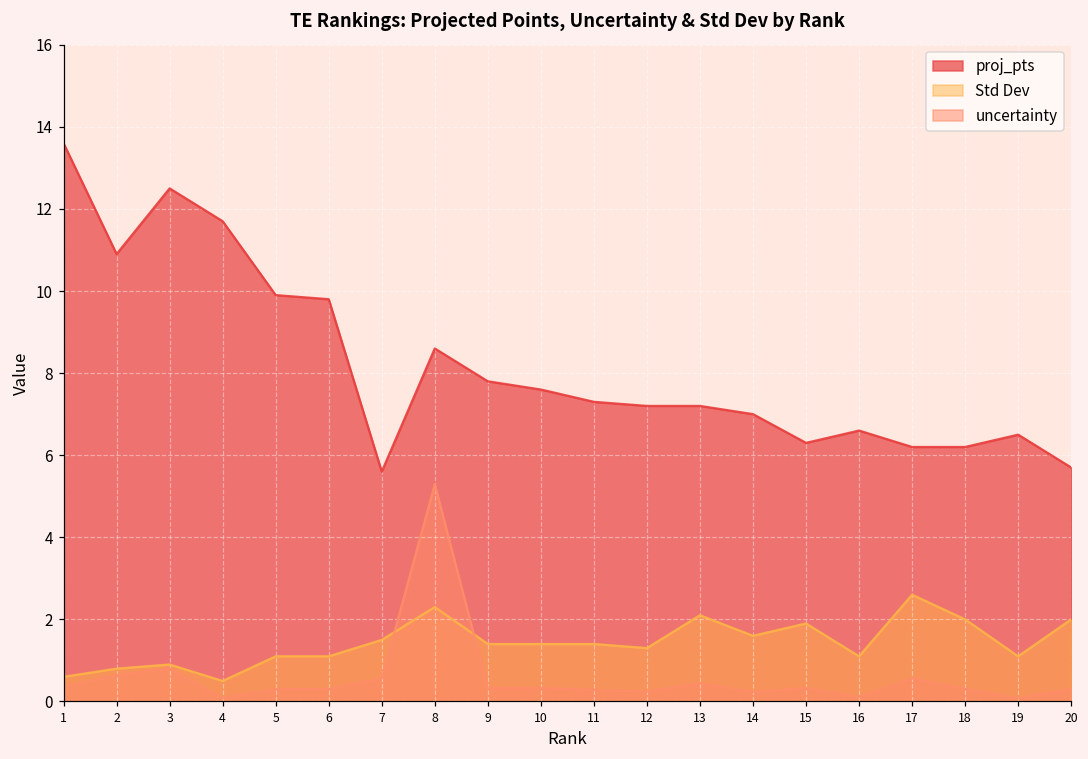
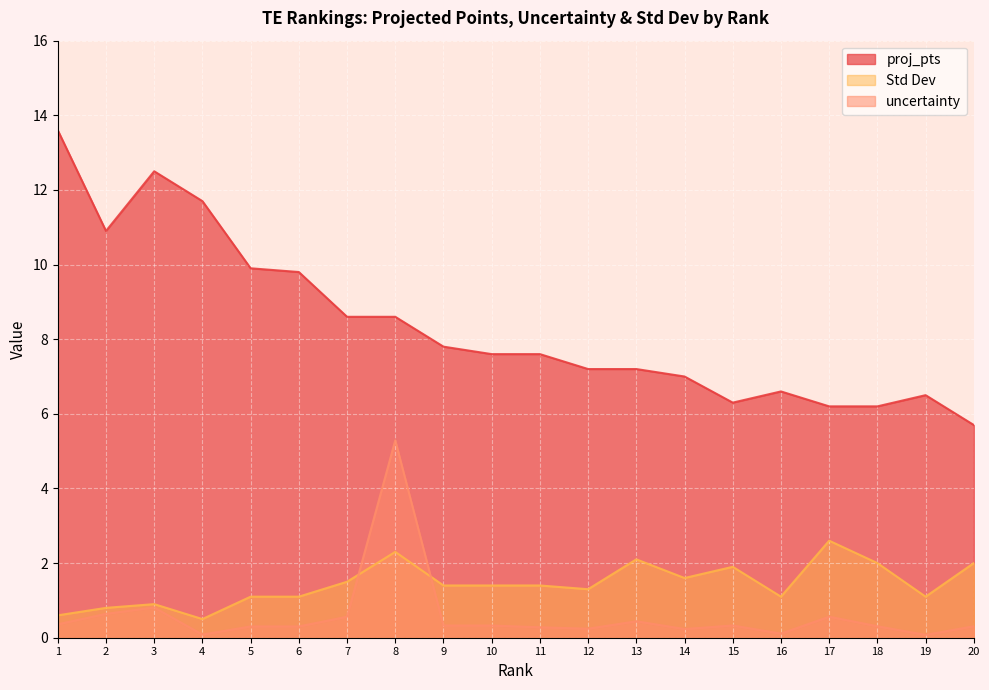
  {
    "proj_pts": {
      "1": 13.6,
      "2": 10.9,
      "3": 12.5,
      "4": 11.7,
      "5": 9.9,
      "6": 9.8,
-     "7": 5.6,
+     "7": 8.6,
      "8": 8.6,
      "9": 7.8,
      "10": 7.6,
-     "11": 7.3,
+     "11": 7.6,
      "12": 7.2,
      "13": 7.2,
      "14": 7.0,
      "15": 6.3,
      "16": 6.6,
      "17": 6.2,
      "18": 6.2,
      "19": 6.5,
      "20": 5.7
    }
  }
